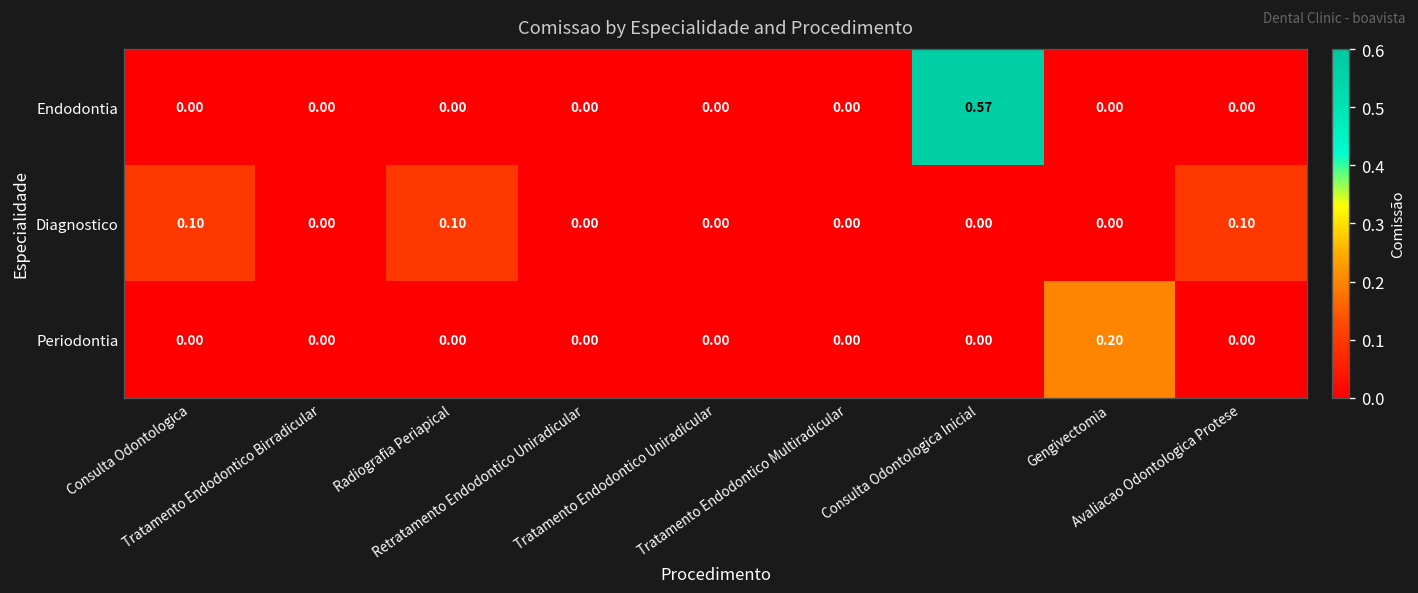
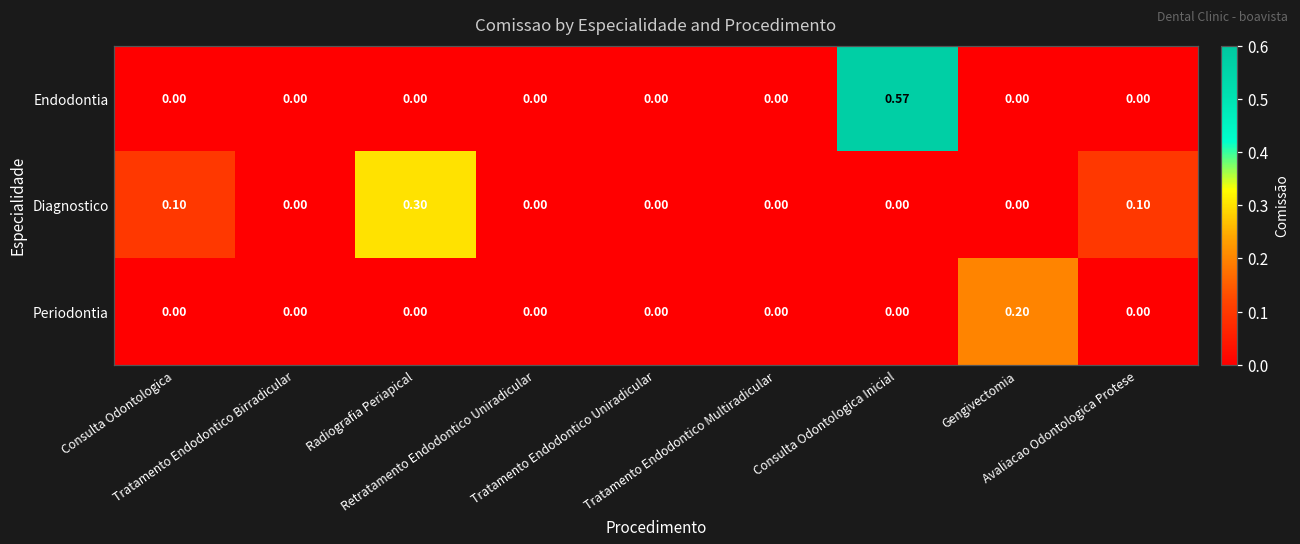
  {
    "Endodontia": {
      "Consulta Odontologica": 0.00,
      "Tratamento Endodontico Birradicular": 0.00,
      "Radiografia Periapical": 0.00,
      "Retratamento Endodontico Uniradicular": 0.00,
      "Tratamento Endodontico Uniradicular": 0.00,
      "Tratamento Endodontico Multiradicular": 0.00,
      "Consulta Odontologica Inicial": 0.57,
      "Gengivectomia": 0.00,
      "Avaliacao Odontologica Protese": 0.00
    },
    "Diagnostico": {
      "Consulta Odontologica": 0.10,
      "Tratamento Endodontico Birradicular": 0.00,
-     "Radiografia Periapical": 0.10,
+     "Radiografia Periapical": 0.30,
      "Retratamento Endodontico Uniradicular": 0.00,
      "Tratamento Endodontico Uniradicular": 0.00,
      "Tratamento Endodontico Multiradicular": 0.00,
      "Consulta Odontologica Inicial": 0.00,
      "Gengivectomia": 0.00,
      "Avaliacao Odontologica Protese": 0.10
    },
    "Periodontia": {
      "Consulta Odontologica": 0.00,
      "Tratamento Endodontico Birradicular": 0.00,
      "Radiografia Periapical": 0.00,
      "Retratamento Endodontico Uniradicular": 0.00,
      "Tratamento Endodontico Uniradicular": 0.00,
      "Tratamento Endodontico Multiradicular": 0.00,
      "Consulta Odontologica Inicial": 0.00,
      "Gengivectomia": 0.20,
      "Avaliacao Odontologica Protese": 0.00
    }
  }
